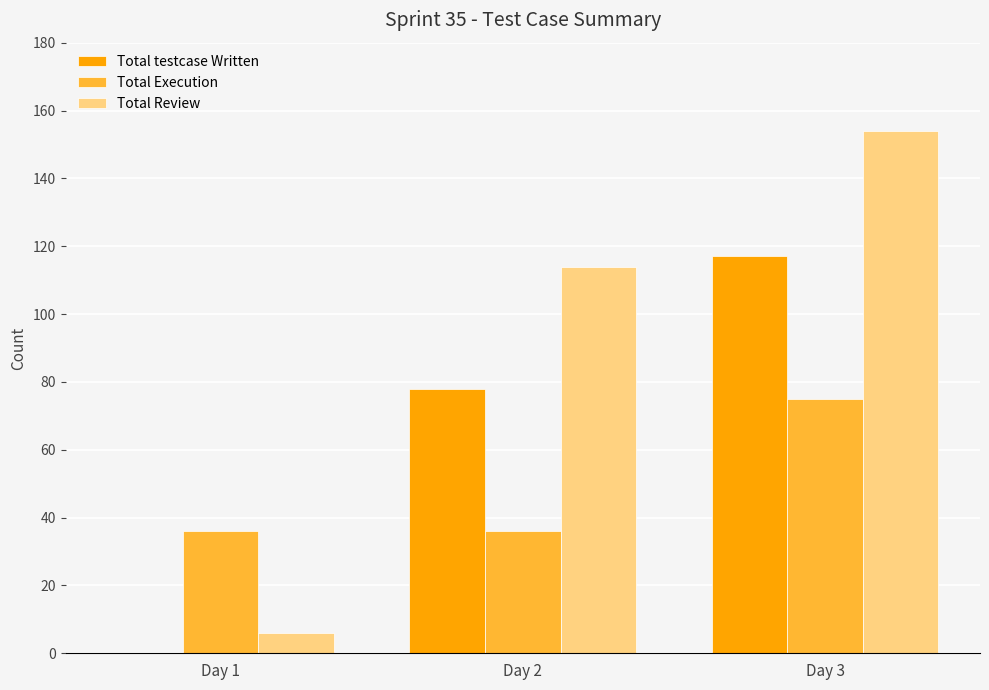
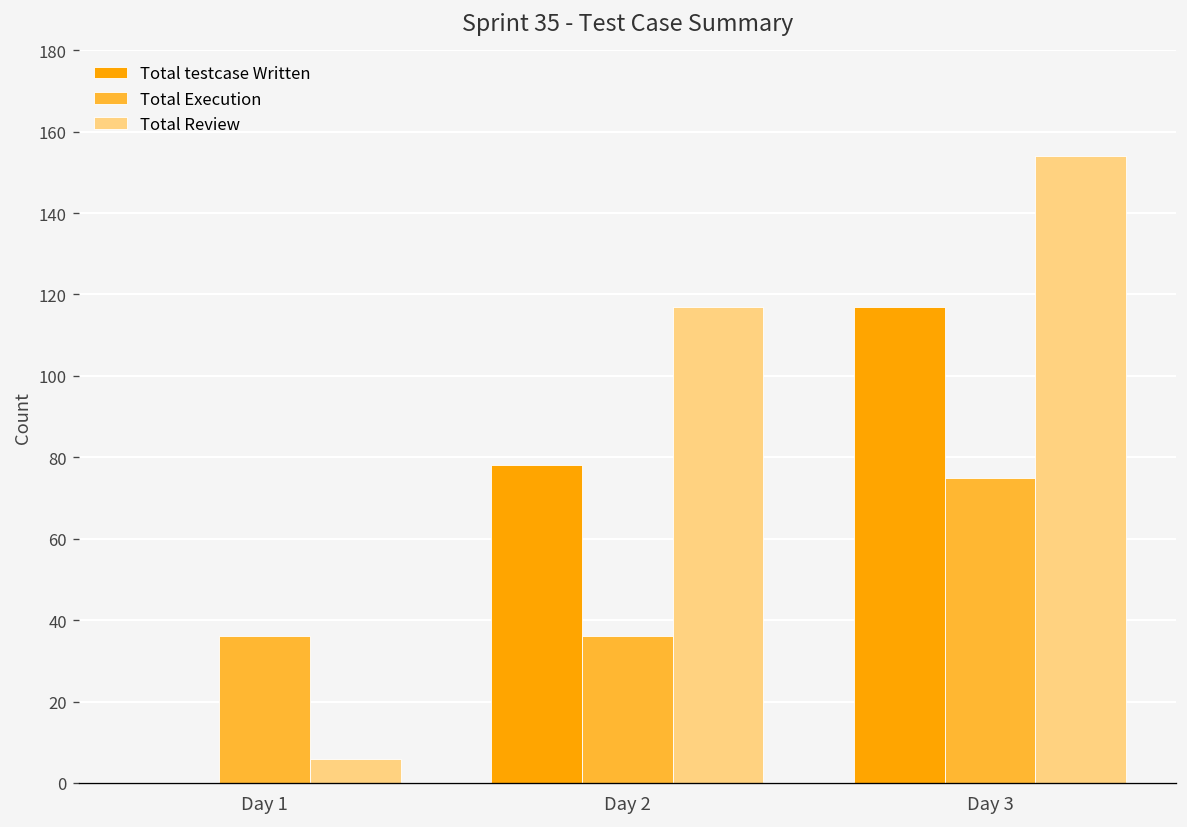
  {
    "Total Review": {
      "Day 1": 6,
-     "Day 2": 114,
+     "Day 2": 117,
      "Day 3": 154
    }
  }
